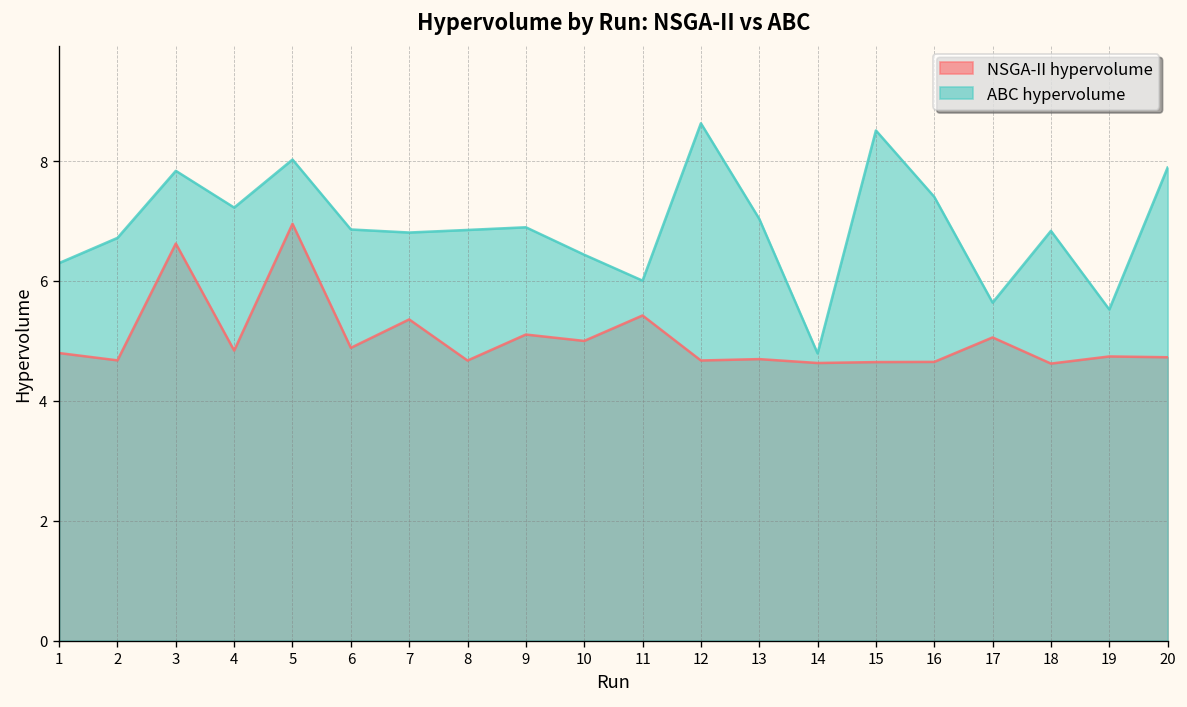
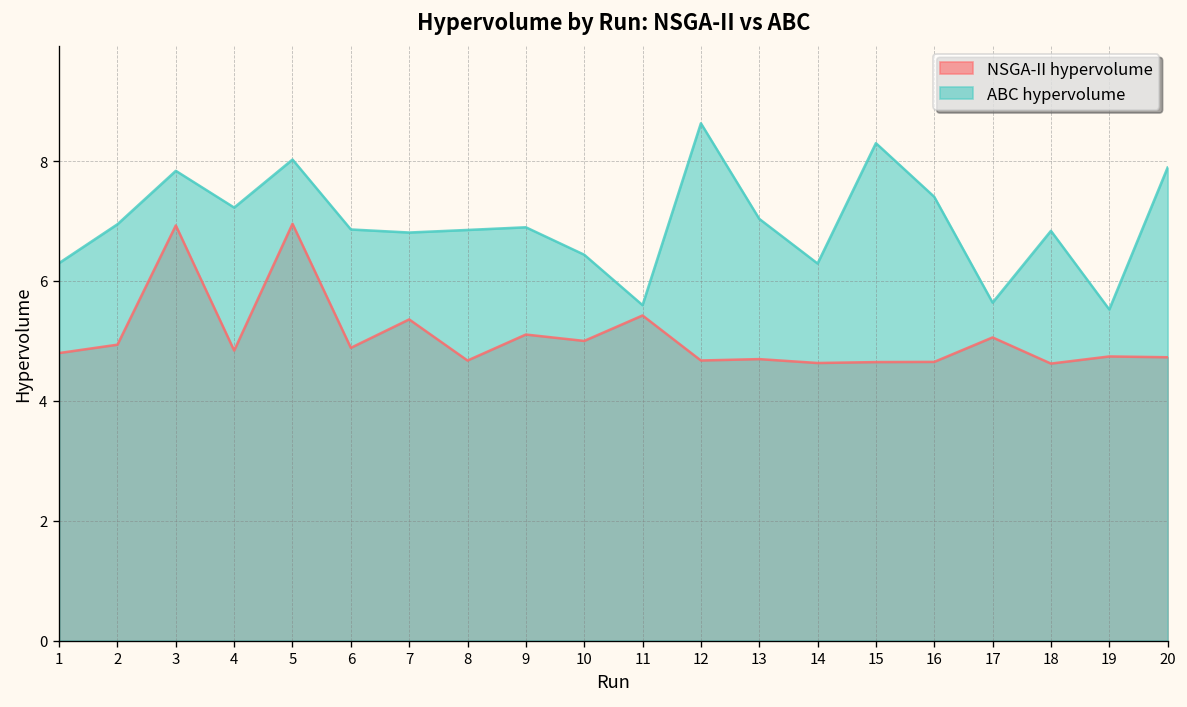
  {
    "NSGA-II hypervolume": {
      "1": 4.8,
-     "2": 4.7,
-     "3": 6.6,
+     "2": 4.9,
+     "3": 6.9,
      "4": 4.8,
      "5": 7.0,
      "6": 4.9,
      "7": 5.4,
      "8": 4.7,
      "9": 5.1,
      "10": 5.0,
      "11": 5.4,
      "12": 4.7,
      "13": 4.7,
      "14": 4.6,
      "15": 4.6,
      "16": 4.6,
      "17": 5.1,
      "18": 4.6,
      "19": 4.7,
      "20": 4.7
    },
    "ABC hypervolume": {
      "1": 6.3,
-     "2": 6.7,
+     "2": 6.9,
      "3": 7.8,
      "4": 7.2,
      "5": 8.0,
      "6": 6.9,
      "7": 6.8,
      "8": 6.9,
      "9": 6.9,
      "10": 6.4,
-     "11": 6.0,
+     "11": 5.6,
      "12": 8.6,
      "13": 7.0,
-     "14": 4.8,
-     "15": 8.5,
+     "14": 6.3,
+     "15": 8.3,
      "16": 7.4,
      "17": 5.6,
      "18": 6.8,
      "19": 5.5,
      "20": 7.9
    }
  }
